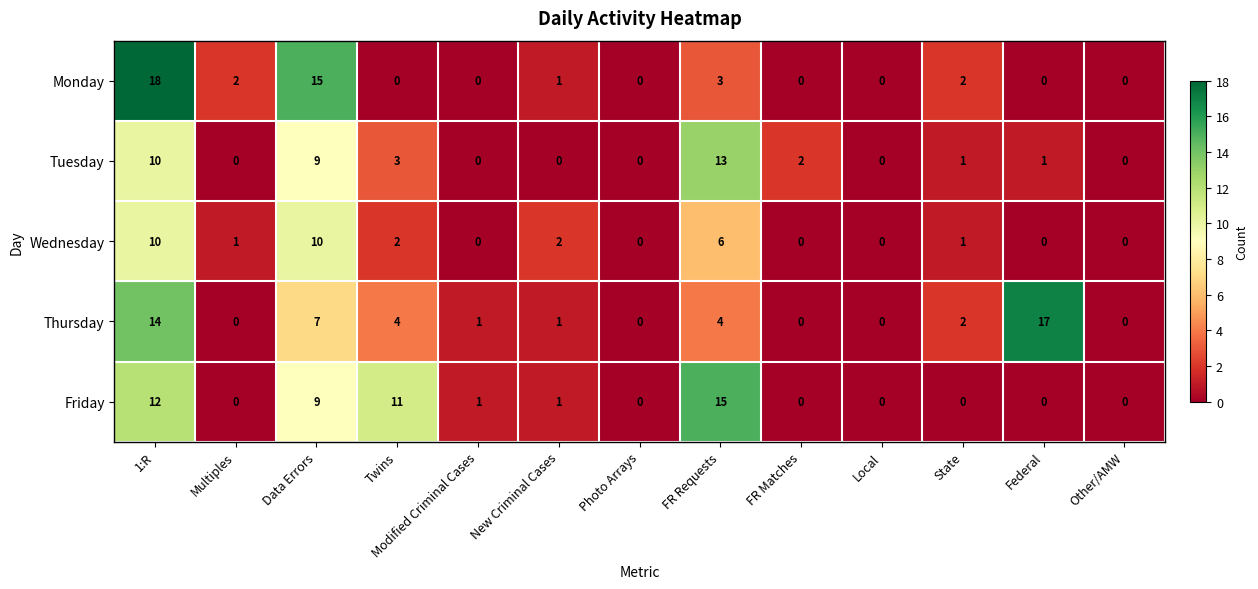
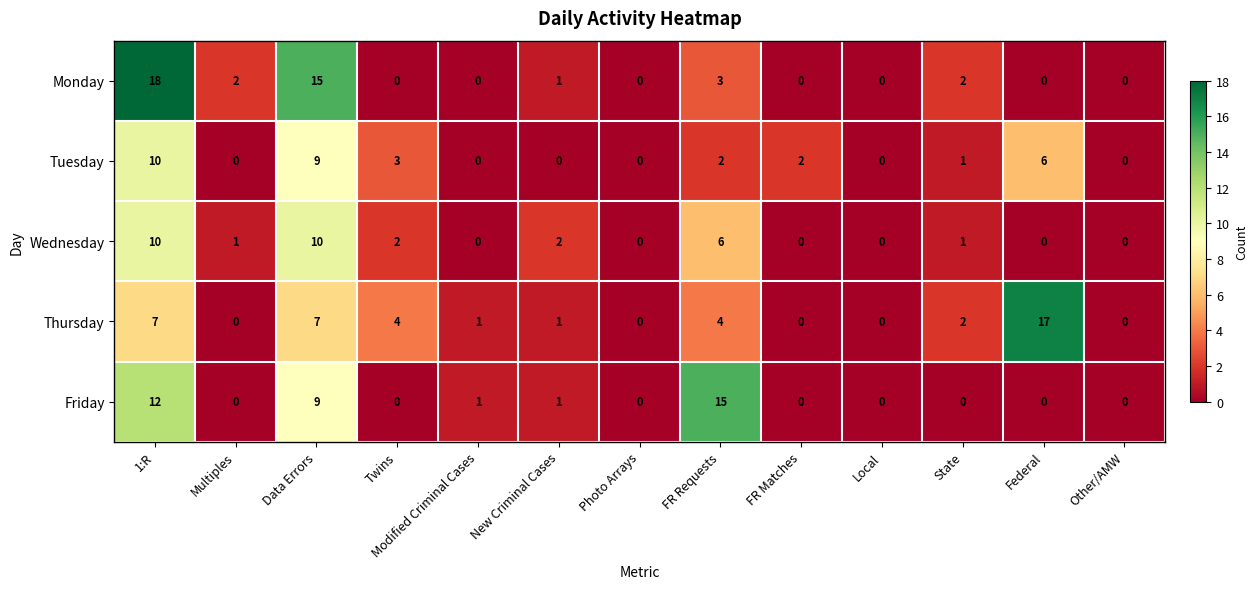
  {
    "Monday": {
      "1:R": 18,
      "Multiples": 2,
      "Data Errors": 15,
      "Twins": 0,
      "Modified Criminal Cases": 0,
      "New Criminal Cases": 1,
      "Photo Arrays": 0,
      "FR Requests": 3,
      "FR Matches": 0,
      "Local": 0,
      "State": 2,
      "Federal": 0,
      "Other/AMW": 0
    },
    "Tuesday": {
      "1:R": 10,
      "Multiples": 0,
      "Data Errors": 9,
      "Twins": 3,
      "Modified Criminal Cases": 0,
      "New Criminal Cases": 0,
      "Photo Arrays": 0,
-     "FR Requests": 13,
+     "FR Requests": 2,
      "FR Matches": 2,
      "Local": 0,
      "State": 1,
-     "Federal": 1,
+     "Federal": 6,
      "Other/AMW": 0
    },
    "Wednesday": {
      "1:R": 10,
      "Multiples": 1,
      "Data Errors": 10,
      "Twins": 2,
      "Modified Criminal Cases": 0,
      "New Criminal Cases": 2,
      "Photo Arrays": 0,
      "FR Requests": 6,
      "FR Matches": 0,
      "Local": 0,
      "State": 1,
      "Federal": 0,
      "Other/AMW": 0
    },
    "Thursday": {
-     "1:R": 14,
+     "1:R": 7,
      "Multiples": 0,
      "Data Errors": 7,
      "Twins": 4,
      "Modified Criminal Cases": 1,
      "New Criminal Cases": 1,
      "Photo Arrays": 0,
      "FR Requests": 4,
      "FR Matches": 0,
      "Local": 0,
      "State": 2,
      "Federal": 17,
      "Other/AMW": 0
    },
    "Friday": {
      "1:R": 12,
      "Multiples": 0,
      "Data Errors": 9,
-     "Twins": 11,
+     "Twins": 0,
      "Modified Criminal Cases": 1,
      "New Criminal Cases": 1,
      "Photo Arrays": 0,
      "FR Requests": 15,
      "FR Matches": 0,
      "Local": 0,
      "State": 0,
      "Federal": 0,
      "Other/AMW": 0
    }
  }
